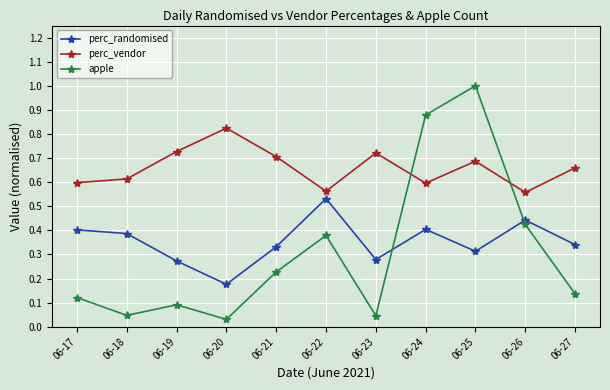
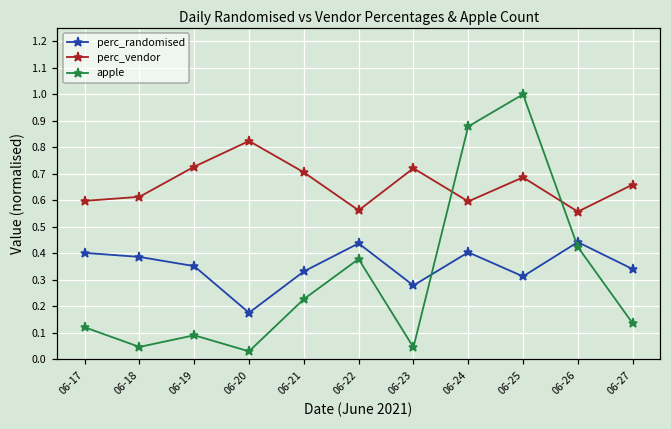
  {
    "perc_randomised": {
      "06-17": 0.40,
      "06-18": 0.39,
-     "06-19": 0.27,
+     "06-19": 0.35,
      "06-20": 0.18,
      "06-21": 0.33,
-     "06-22": 0.53,
+     "06-22": 0.44,
      "06-23": 0.28,
      "06-24": 0.40,
      "06-25": 0.31,
      "06-26": 0.44,
      "06-27": 0.34
    },
    "perc_vendor": {
      "06-17": 0.60,
      "06-18": 0.61,
      "06-19": 0.73,
      "06-20": 0.82,
      "06-21": 0.71,
      "06-22": 0.56,
      "06-23": 0.72,
      "06-24": 0.60,
      "06-25": 0.69,
      "06-26": 0.56,
      "06-27": 0.66
    },
    "apple": {
      "06-17": 0.12,
      "06-18": 0.05,
      "06-19": 0.09,
      "06-20": 0.03,
      "06-21": 0.23,
      "06-22": 0.38,
      "06-23": 0.05,
      "06-24": 0.88,
      "06-25": 1.00,
      "06-26": 0.42,
      "06-27": 0.14
    }
  }
